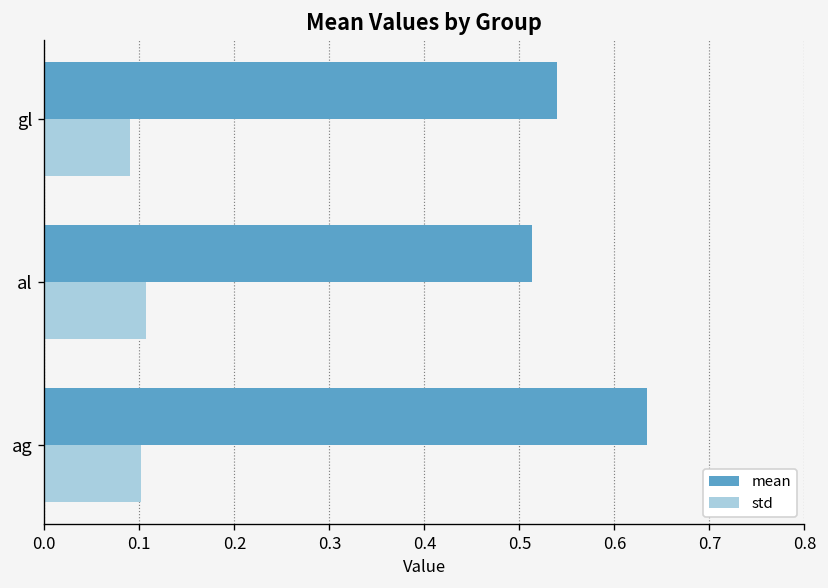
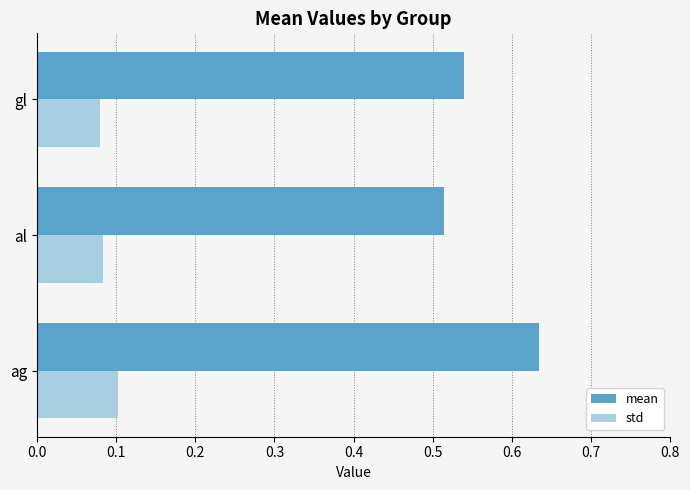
  {
    "mean": {
      "gl": 0.54,
      "al": 0.51,
      "ag": 0.63
    },
    "std": {
-     "gl": 0.09,
-     "al": 0.11,
+     "gl": 0.08,
+     "al": 0.08,
      "ag": 0.10
    }
  }
